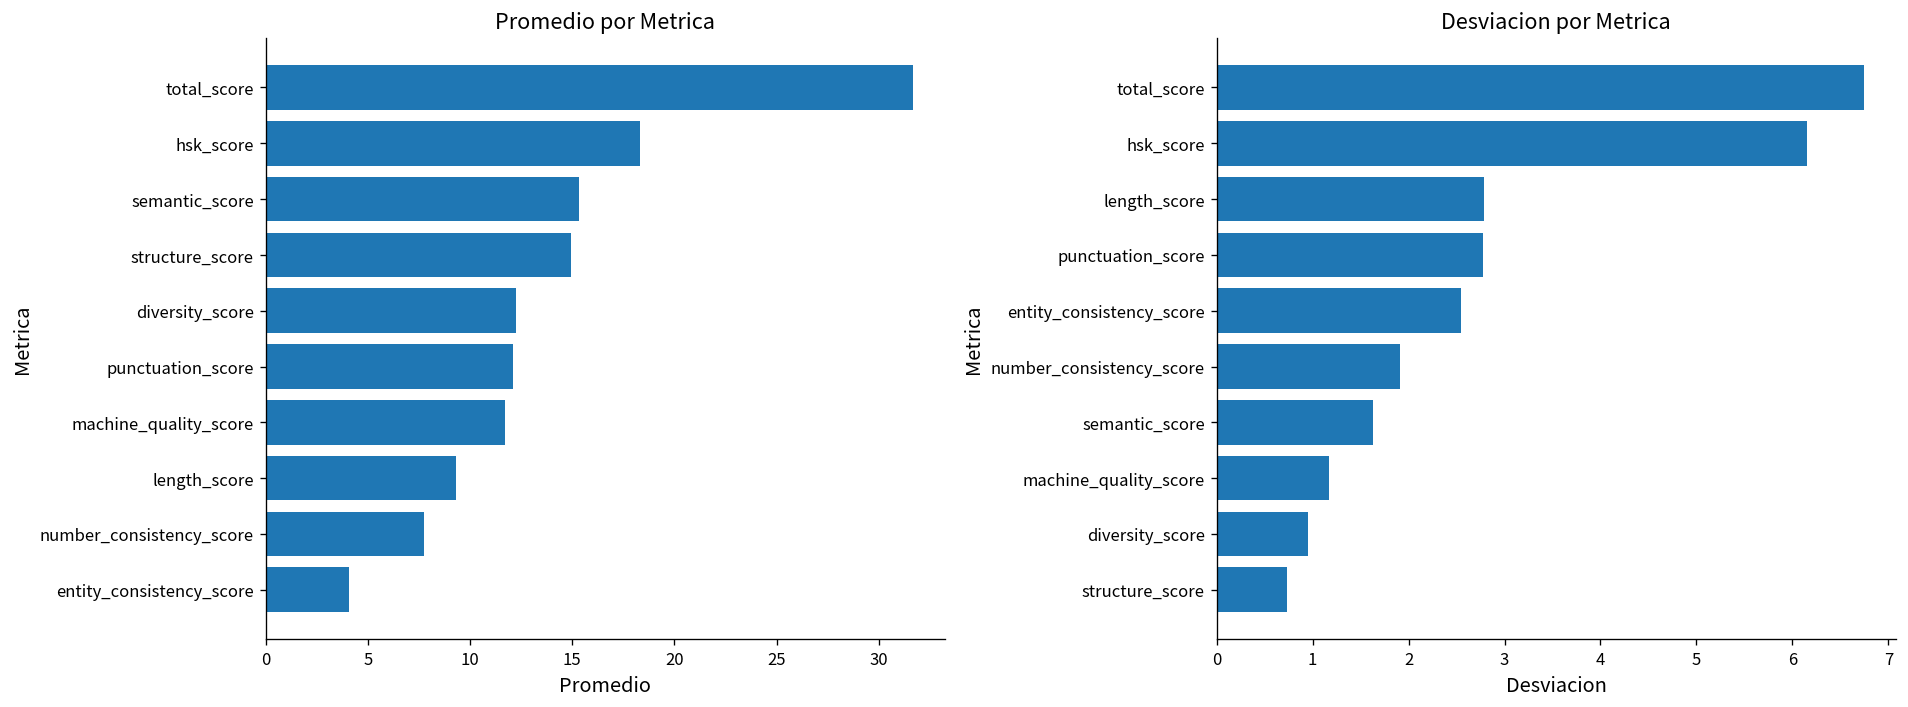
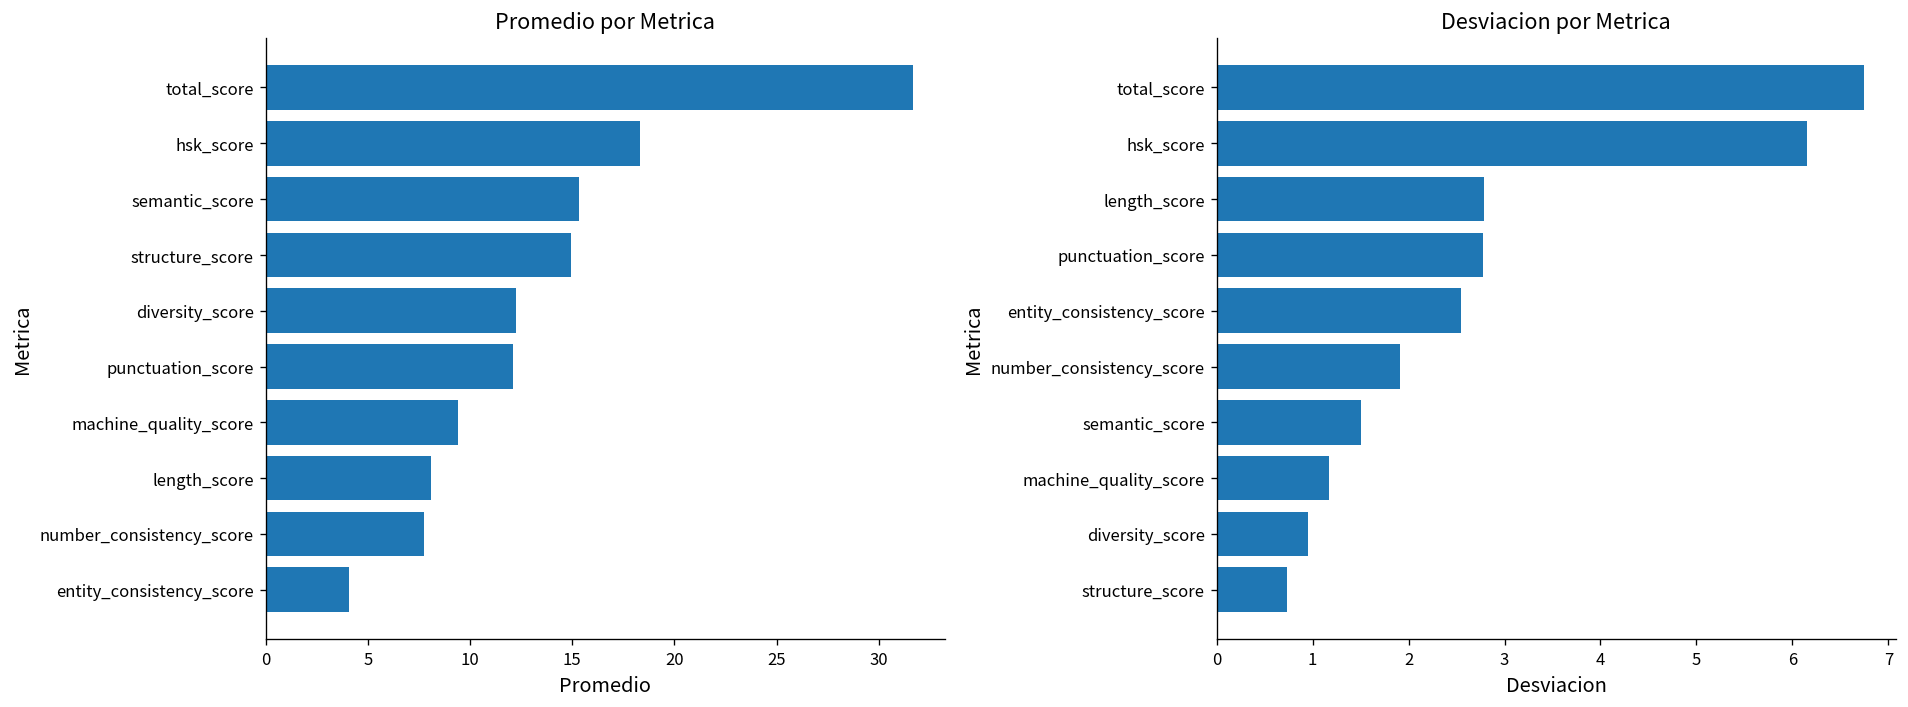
  {
    "Promedio por Metrica": {
      "total_score": 31.7,
      "hsk_score": 18.3,
      "semantic_score": 15.4,
      "structure_score": 15.0,
      "diversity_score": 12.3,
      "punctuation_score": 12.1,
-     "machine_quality_score": 11.7,
-     "length_score": 9.3,
+     "machine_quality_score": 9.4,
+     "length_score": 8.1,
      "number_consistency_score": 7.8,
      "entity_consistency_score": 4.1
    },
    "Desviacion por Metrica": {
      "total_score": 6.7,
      "hsk_score": 6.2,
      "length_score": 2.8,
      "punctuation_score": 2.8,
      "entity_consistency_score": 2.5,
      "number_consistency_score": 1.9,
-     "semantic_score": 1.6,
+     "semantic_score": 1.5,
      "machine_quality_score": 1.2,
      "diversity_score": 1.0,
      "structure_score": 0.7
    }
  }
